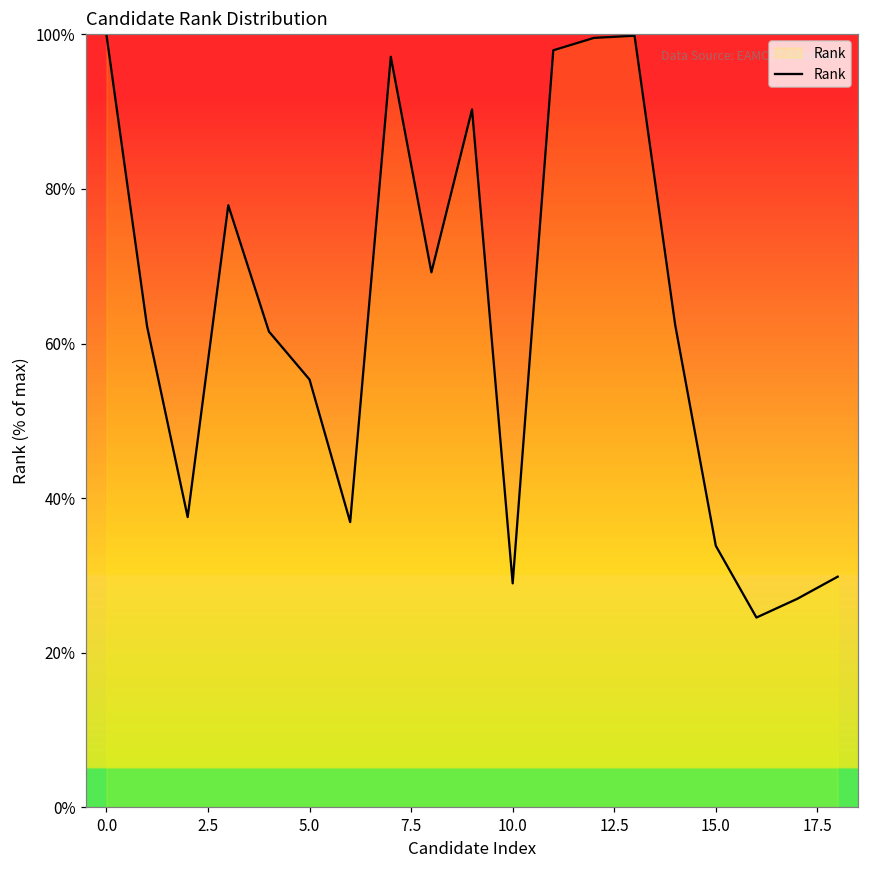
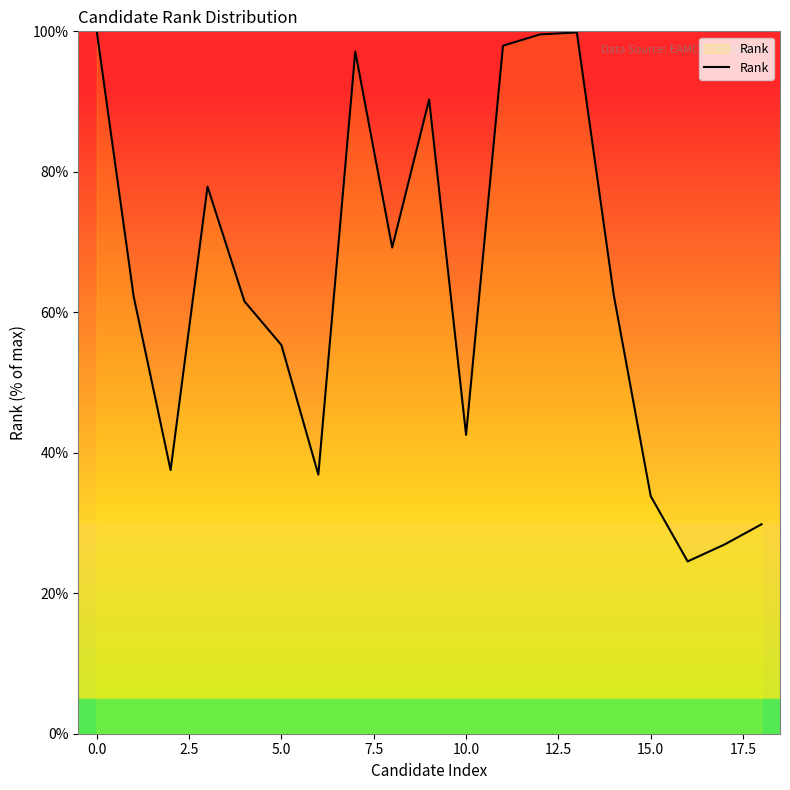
  {
    "0.0": "100%",
    "5.0": "55%",
-   "10.0": "29%",
+   "10.0": "43%",
    "15.0": "34%"
  }
